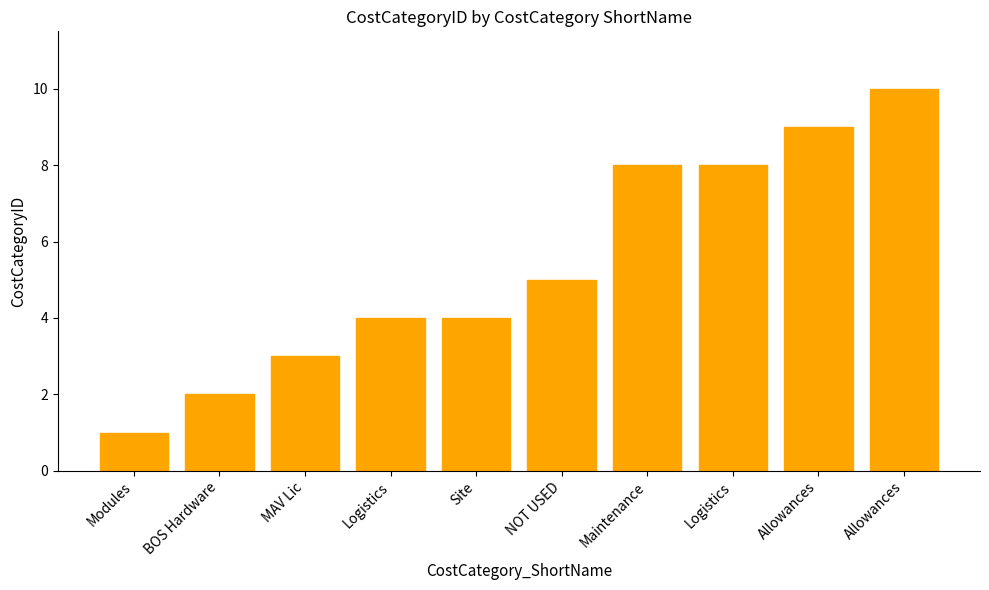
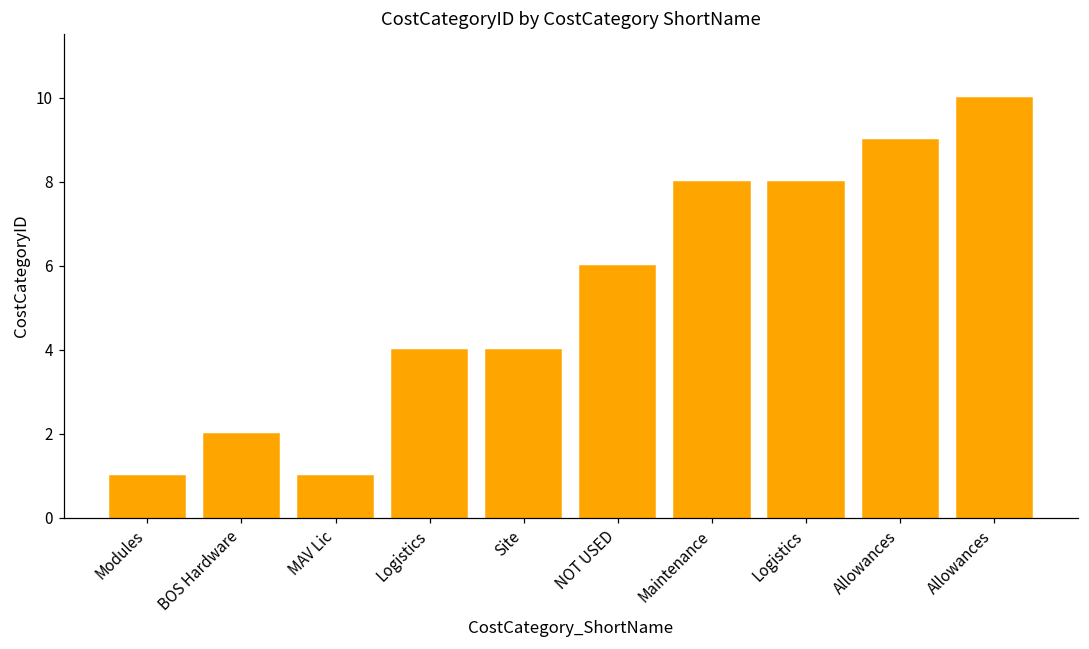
  {
    "Modules": 1,
    "BOS Hardware": 2,
-   "MAV Lic": 3,
+   "MAV Lic": 1,
    "Site": 4,
-   "NOT USED": 5,
+   "NOT USED": 6,
    "Maintenance": 8
  }
